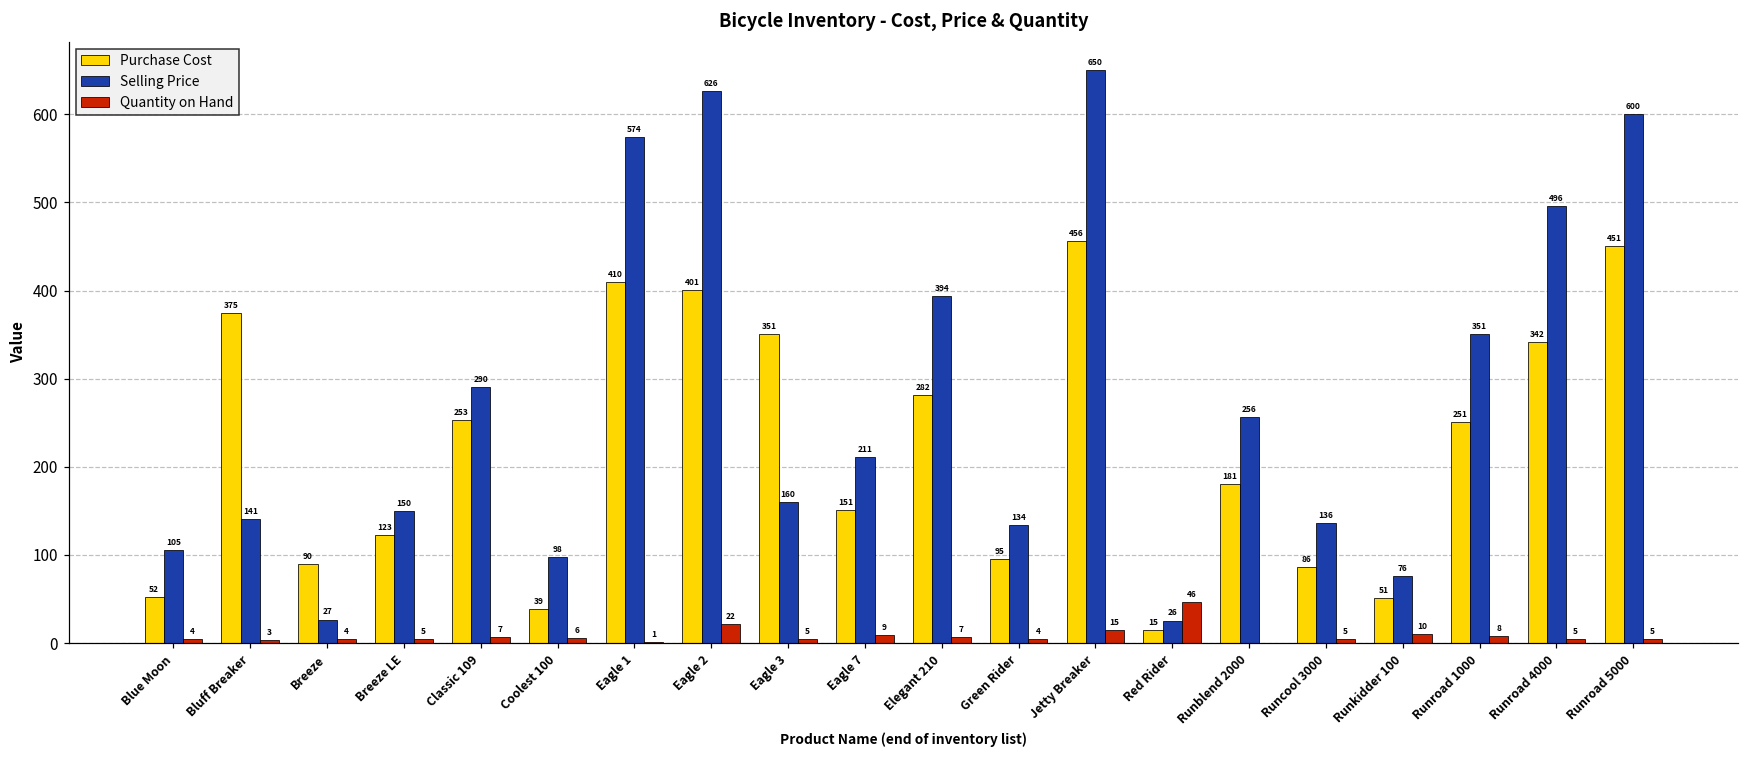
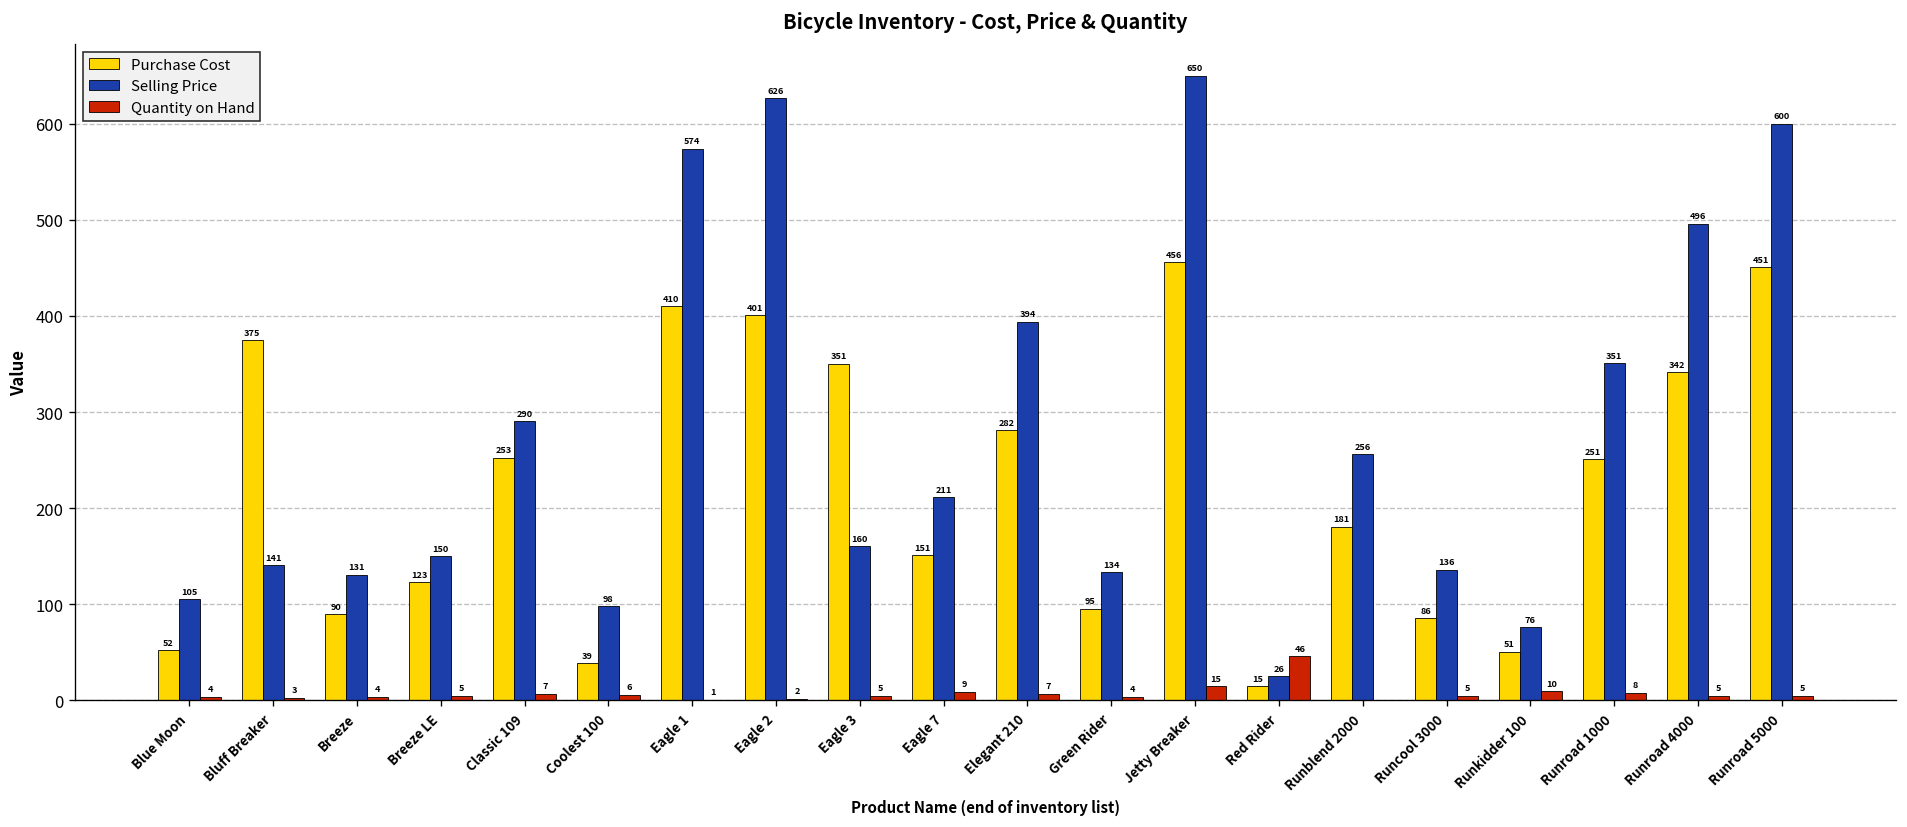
  {
    "Purchase Cost": {
      "Blue Moon": 52,
      "Bluff Breaker": 375,
      "Breeze": 90,
      "Breeze LE": 123,
      "Classic 109": 253,
      "Coolest 100": 39,
      "Eagle 1": 410,
      "Eagle 2": 401,
      "Eagle 3": 351,
      "Eagle 7": 151,
      "Elegant 210": 282,
      "Green Rider": 95,
      "Jetty Breaker": 456,
      "Red Rider": 15,
      "Runblend 2000": 181,
      "Runcool 3000": 86,
      "Runkidder 100": 51,
      "Runroad 1000": 251,
      "Runroad 4000": 342,
      "Runroad 5000": 451
    },
    "Selling Price": {
      "Blue Moon": 105,
      "Bluff Breaker": 141,
-     "Breeze": 27,
+     "Breeze": 131,
      "Breeze LE": 150,
      "Classic 109": 290,
      "Coolest 100": 98,
      "Eagle 1": 574,
      "Eagle 2": 626,
      "Eagle 3": 160,
      "Eagle 7": 211,
      "Elegant 210": 394,
      "Green Rider": 134,
      "Jetty Breaker": 650,
      "Red Rider": 26,
      "Runblend 2000": 256,
      "Runcool 3000": 136,
      "Runkidder 100": 76,
      "Runroad 1000": 351,
      "Runroad 4000": 496,
      "Runroad 5000": 600
    },
    "Quantity on Hand": {
      "Blue Moon": 4,
      "Bluff Breaker": 3,
      "Breeze": 4,
      "Breeze LE": 5,
      "Classic 109": 7,
      "Coolest 100": 6,
      "Eagle 1": 1,
-     "Eagle 2": 22,
+     "Eagle 2": 2,
      "Eagle 3": 5,
      "Eagle 7": 9,
      "Elegant 210": 7,
      "Green Rider": 4,
      "Jetty Breaker": 15,
      "Red Rider": 46,
      "Runcool 3000": 5,
      "Runkidder 100": 10,
      "Runroad 1000": 8,
      "Runroad 4000": 5,
      "Runroad 5000": 5
    }
  }
